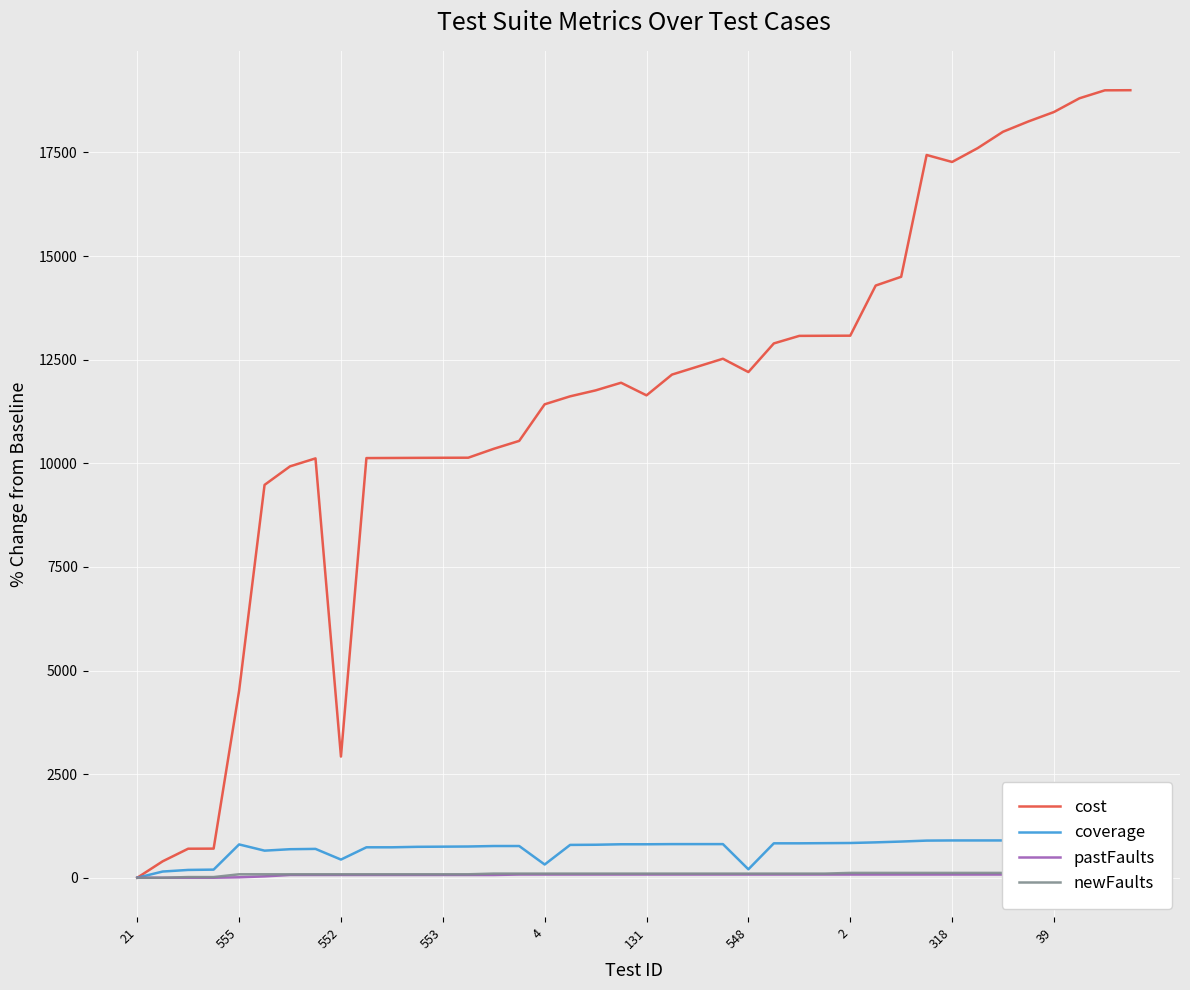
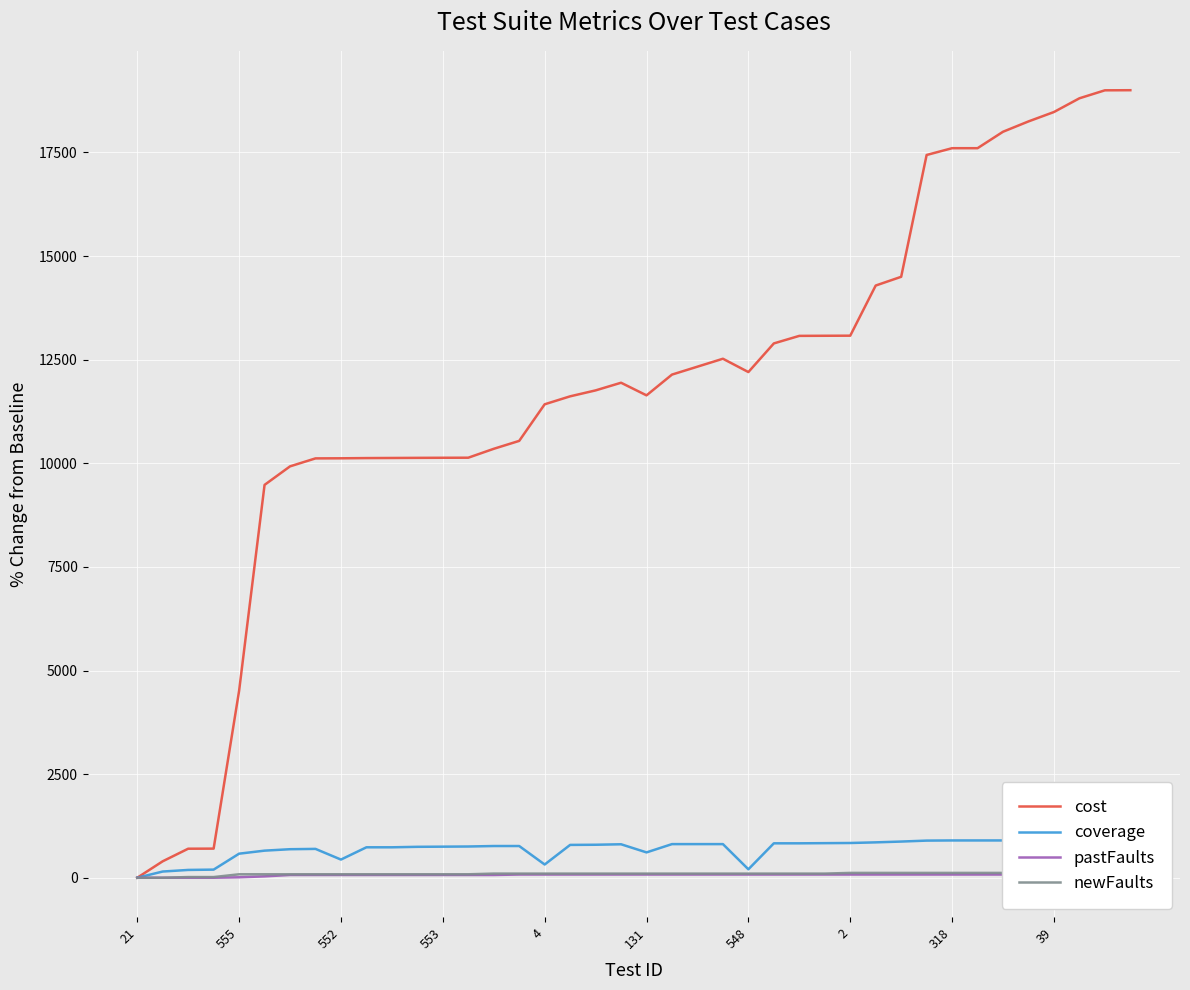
  {
    "cost": {
      "555": 4500,
-     "552": 2900,
+     "552": 10100,
      "553": 10100,
      "4": 11400,
      "131": 11600,
      "548": 12200,
-     "318": 17300
+     "318": 17600
    },
    "coverage": {
-     "555": 800,
+     "555": 600,
      "552": 400,
      "553": 800,
      "4": 300,
-     "131": 800,
+     "131": 600,
      "548": 200,
      "318": 900
    },
    "pastFaults": {
      "555": 0
    },
    "newFaults": {
      "555": 100
    }
  }
